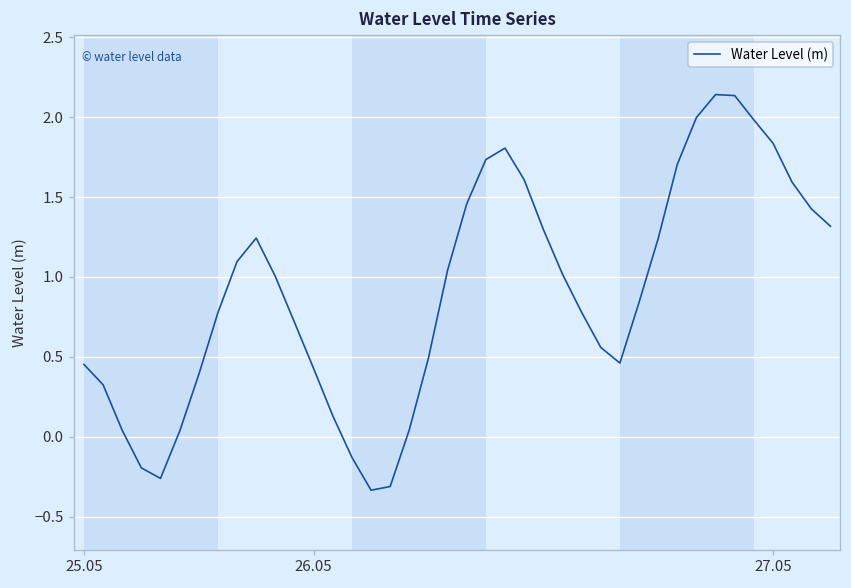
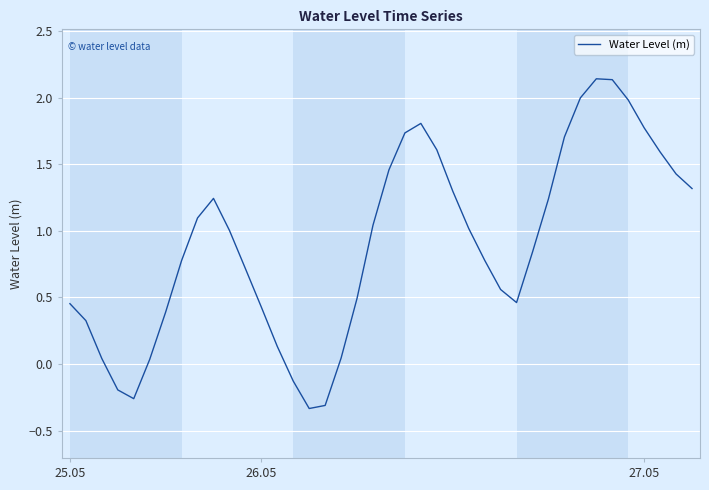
  {
    "25.05": 0.45,
    "26.05": 0.43,
-   "27.05": 1.84
+   "27.05": 1.77
  }
